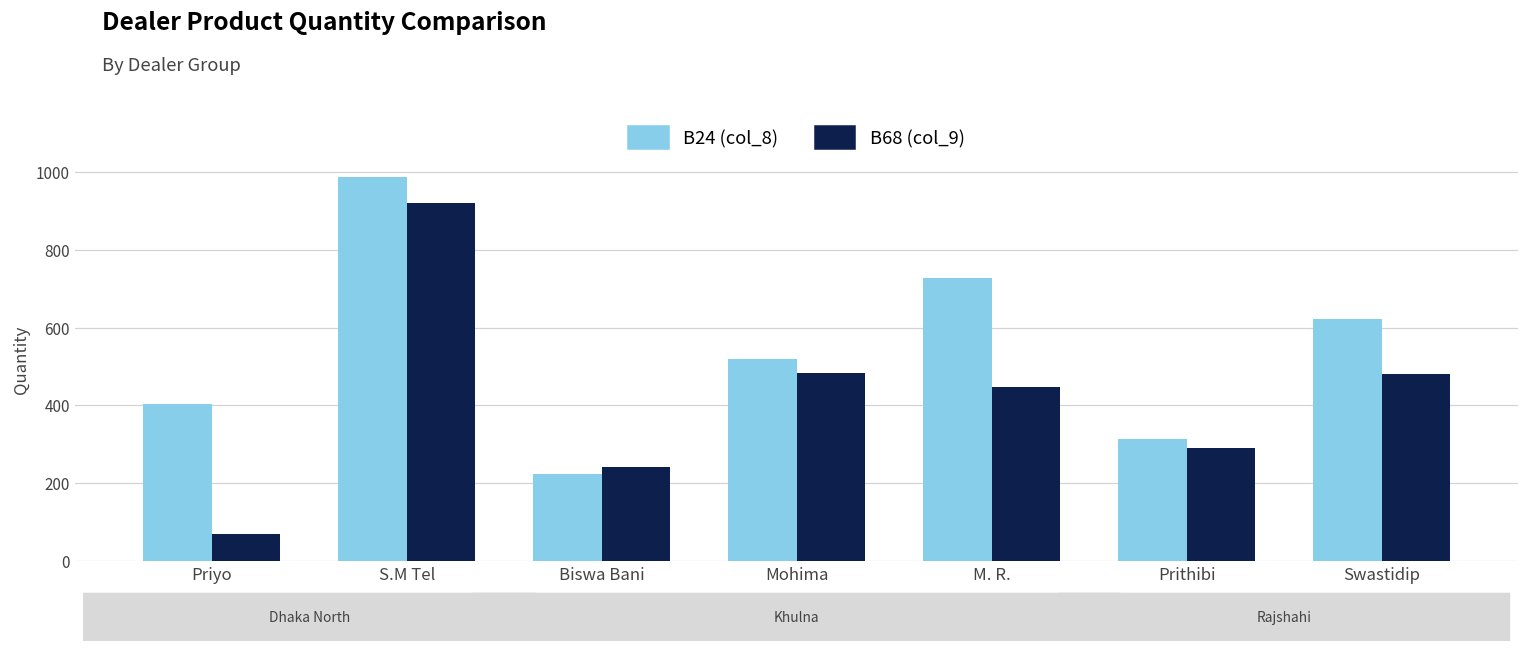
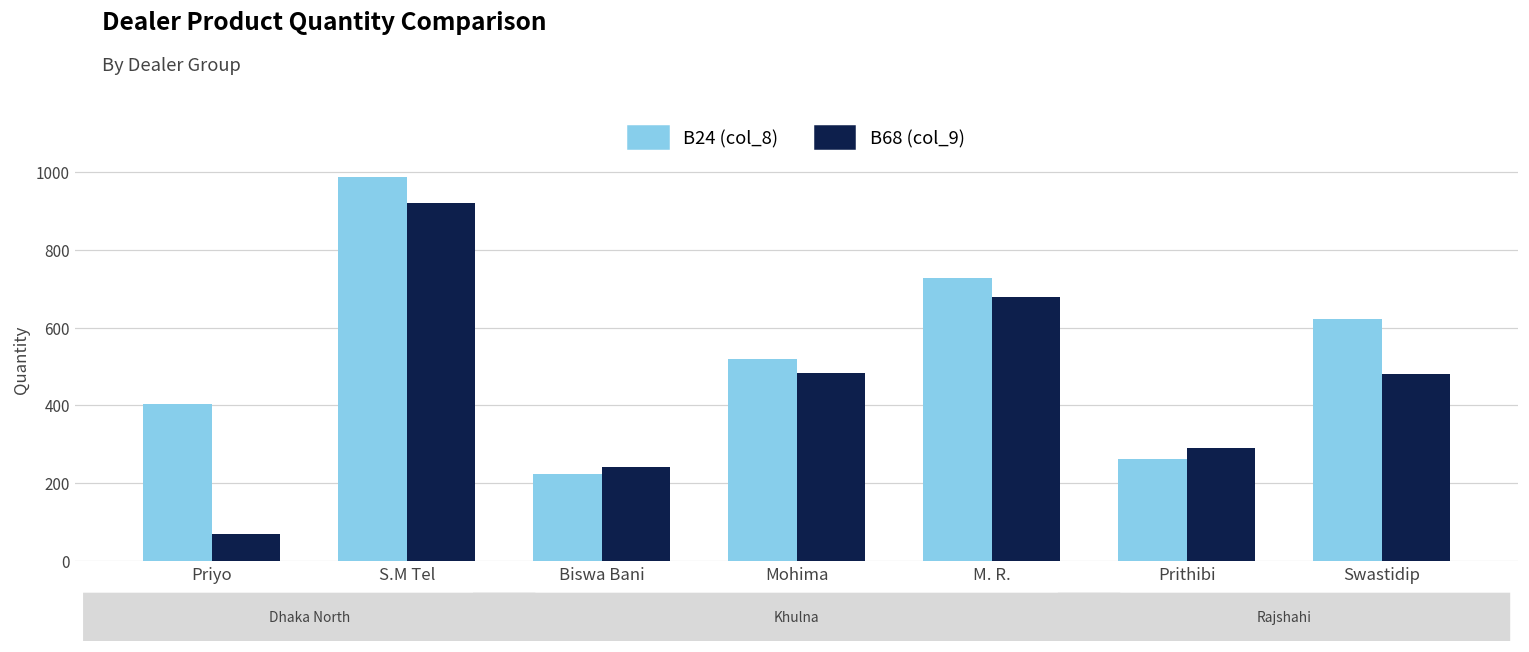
  {
    "B24 (col_8)": {
      "Priyo": 400,
      "S.M Tel": 990,
      "Biswa Bani": 220,
      "Mohima": 520,
      "M. R.": 730,
-     "Prithibi": 310,
+     "Prithibi": 260,
      "Swastidip": 620
    },
    "B68 (col_9)": {
      "Priyo": 70,
      "S.M Tel": 920,
      "Biswa Bani": 240,
      "Mohima": 480,
-     "M. R.": 450,
+     "M. R.": 680,
      "Prithibi": 290,
      "Swastidip": 480
    }
  }
